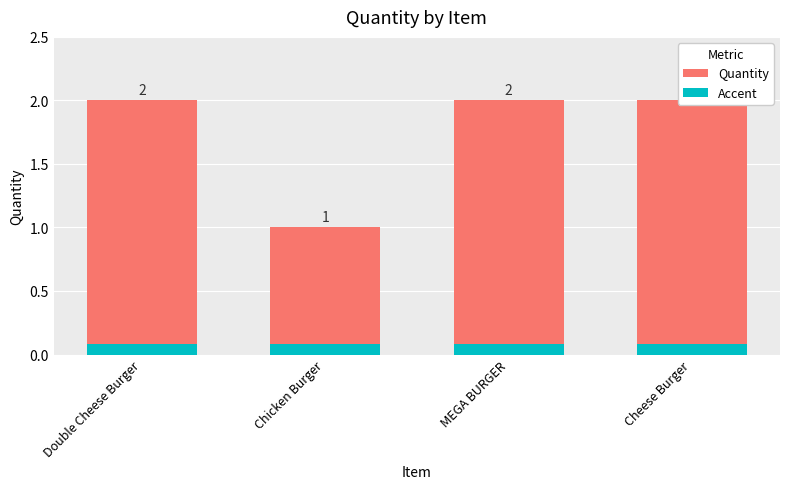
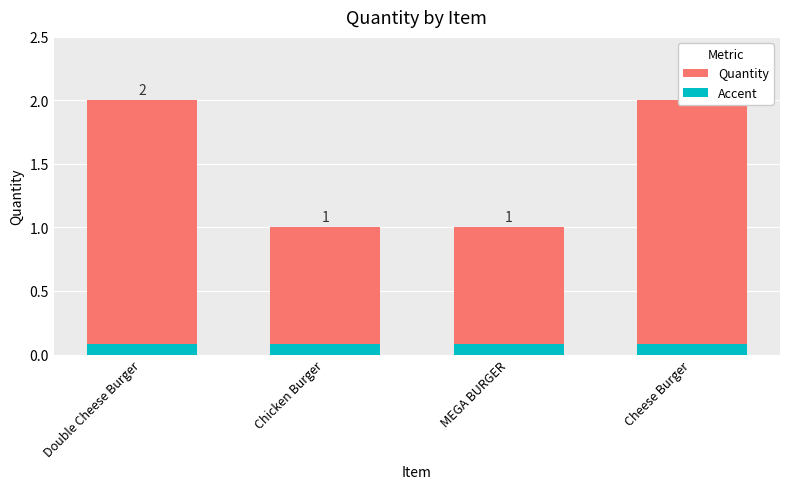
  {
    "Quantity": {
      "Double Cheese Burger": 2,
      "Chicken Burger": 1,
-     "MEGA BURGER": 2
+     "MEGA BURGER": 1
    }
  }
